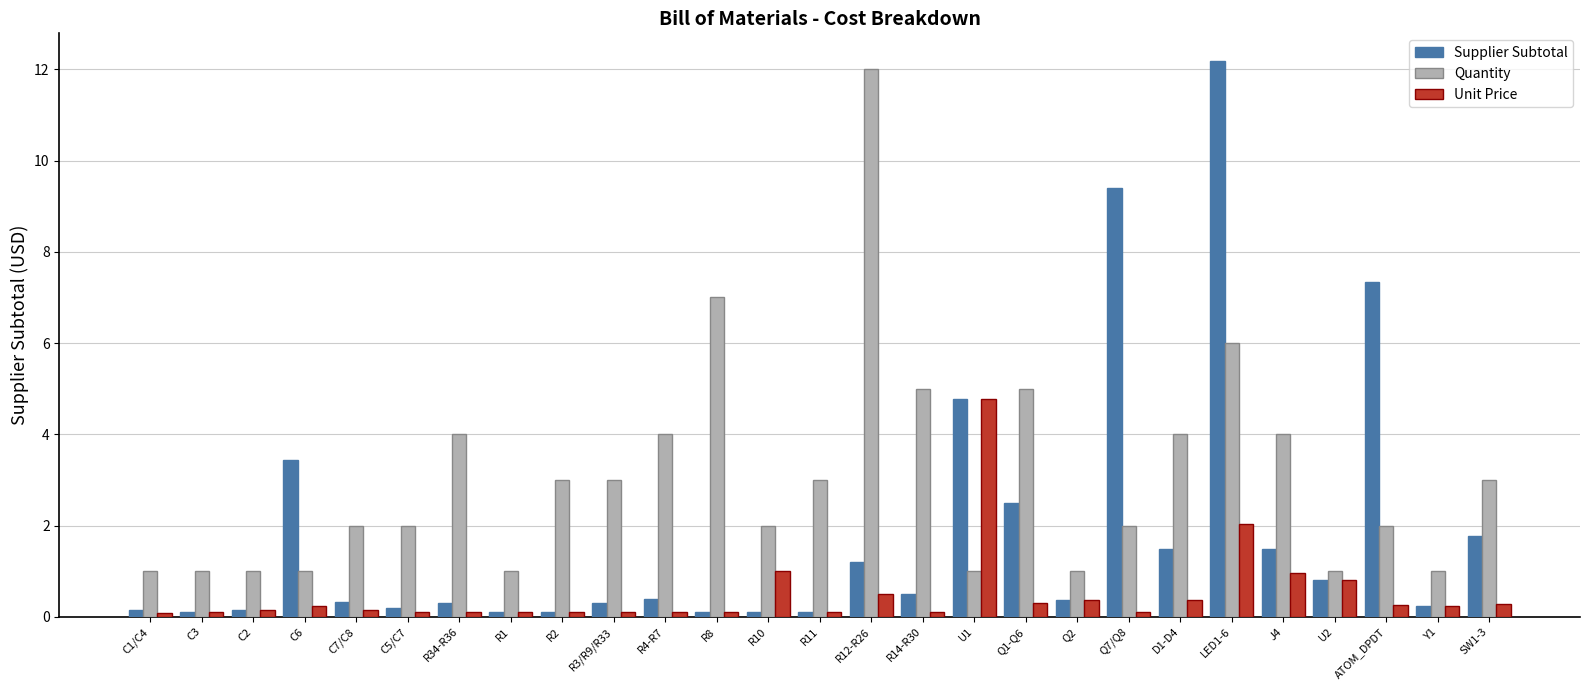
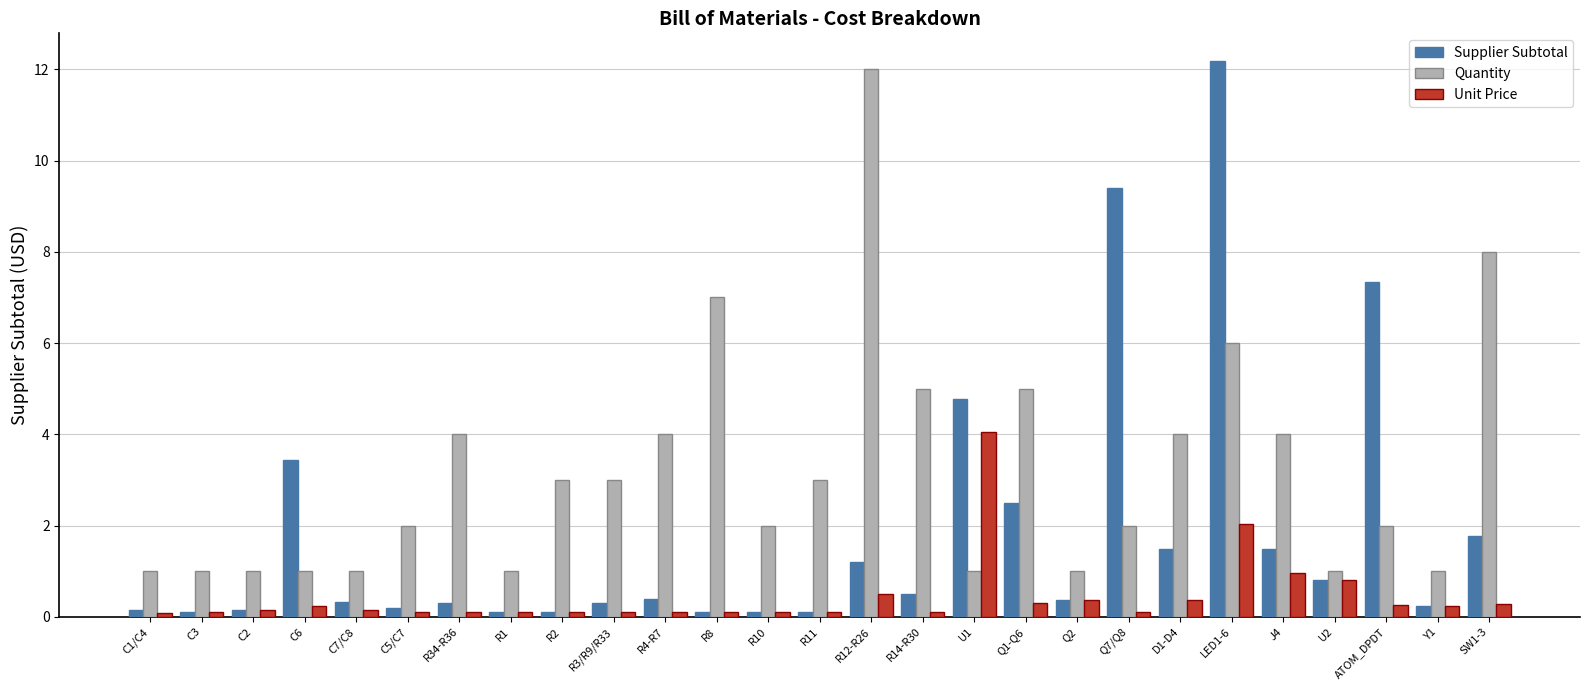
  {
    "Supplier Subtotal": {
      "C1/C4": 0.2,
      "C3": 0.1,
      "C2": 0.2,
      "C6": 3.4,
      "C7/C8": 0.3,
      "C5/C7": 0.2,
      "R34-R36": 0.3,
      "R1": 0.1,
      "R2": 0.1,
      "R3/R9/R33": 0.3,
      "R4-R7": 0.4,
      "R8": 0.1,
      "R10": 0.1,
      "R11": 0.1,
      "R12-R26": 1.2,
      "R14-R30": 0.5,
      "U1": 4.8,
      "Q1-Q6": 2.5,
      "Q2": 0.4,
      "Q7/Q8": 9.4,
      "D1-D4": 1.5,
      "LED1-6": 12.2,
      "J4": 1.5,
      "U2": 0.8,
      "ATOM_DPDT": 7.3,
      "Y1": 0.2,
      "SW1-3": 1.8
    },
    "Quantity": {
      "C1/C4": 1,
      "C3": 1,
      "C2": 1,
      "C6": 1,
-     "C7/C8": 2,
+     "C7/C8": 1,
      "C5/C7": 2,
      "R34-R36": 4,
      "R1": 1,
      "R2": 3,
      "R3/R9/R33": 3,
      "R4-R7": 4,
      "R8": 7,
      "R10": 2,
      "R11": 3,
      "R12-R26": 12,
      "R14-R30": 5,
      "U1": 1,
      "Q1-Q6": 5,
      "Q2": 1,
      "Q7/Q8": 2,
      "D1-D4": 4,
      "LED1-6": 6,
      "J4": 4,
      "U2": 1,
      "ATOM_DPDT": 2,
      "Y1": 1,
-     "SW1-3": 3
+     "SW1-3": 8
    },
    "Unit Price": {
      "C1/C4": 0.1,
      "C3": 0.1,
      "C2": 0.2,
      "C6": 0.2,
      "C7/C8": 0.2,
      "C5/C7": 0.1,
      "R34-R36": 0.1,
      "R1": 0.1,
      "R2": 0.1,
      "R3/R9/R33": 0.1,
      "R4-R7": 0.1,
      "R8": 0.1,
-     "R10": 1.0,
+     "R10": 0.1,
      "R11": 0.1,
      "R12-R26": 0.5,
      "R14-R30": 0.1,
-     "U1": 4.8,
+     "U1": 4.1,
      "Q1-Q6": 0.3,
      "Q2": 0.4,
      "Q7/Q8": 0.1,
      "D1-D4": 0.4,
      "LED1-6": 2.0,
      "J4": 1.0,
      "U2": 0.8,
      "ATOM_DPDT": 0.3,
      "Y1": 0.2,
      "SW1-3": 0.3
    }
  }
